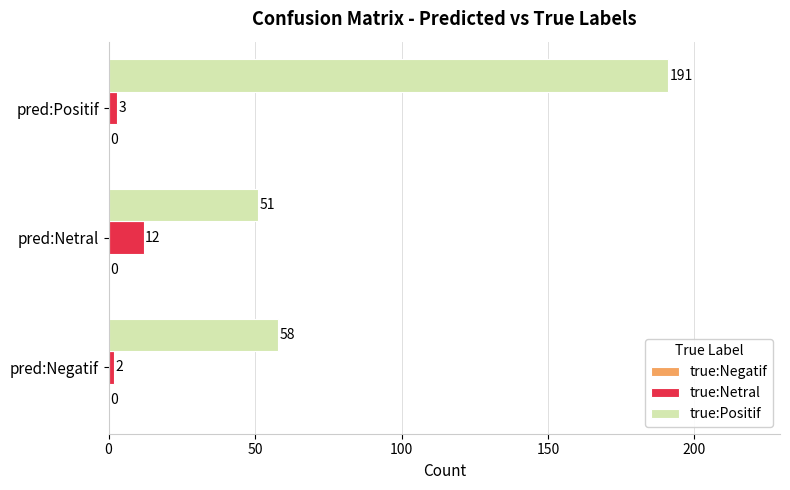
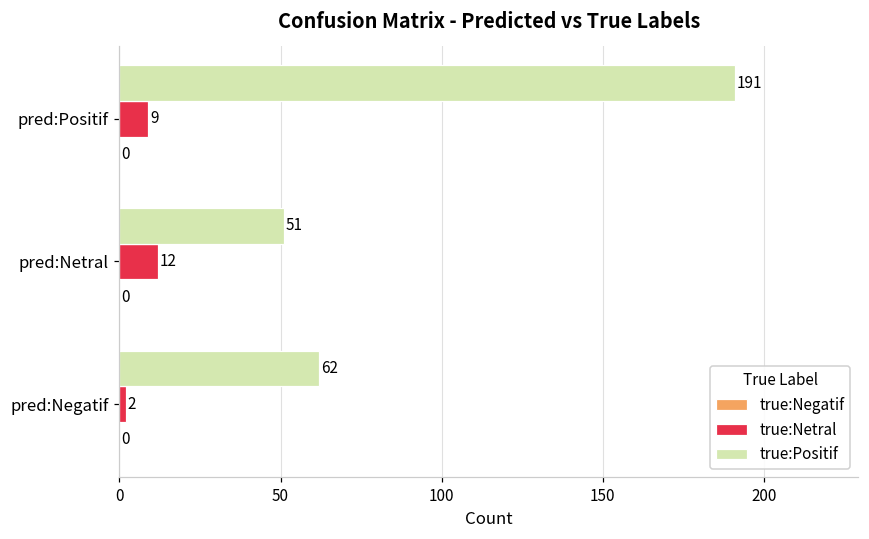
  {
    "true:Negatif": {
      "pred:Positif": 0,
      "pred:Netral": 0,
      "pred:Negatif": 0
    },
    "true:Netral": {
-     "pred:Positif": 3,
+     "pred:Positif": 9,
      "pred:Netral": 12,
      "pred:Negatif": 2
    },
    "true:Positif": {
      "pred:Positif": 191,
      "pred:Netral": 51,
-     "pred:Negatif": 58
+     "pred:Negatif": 62
    }
  }
